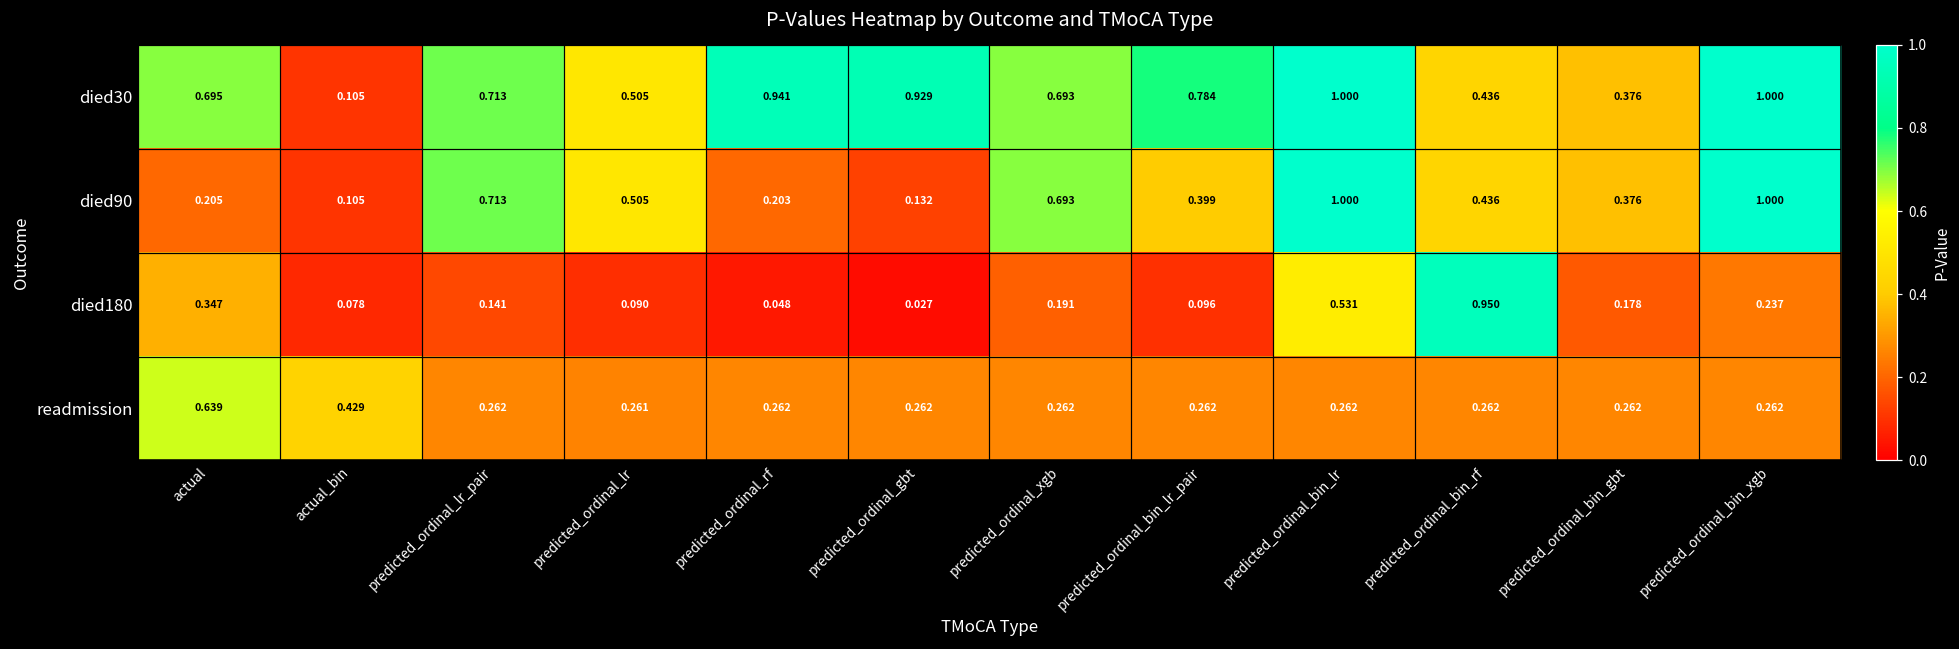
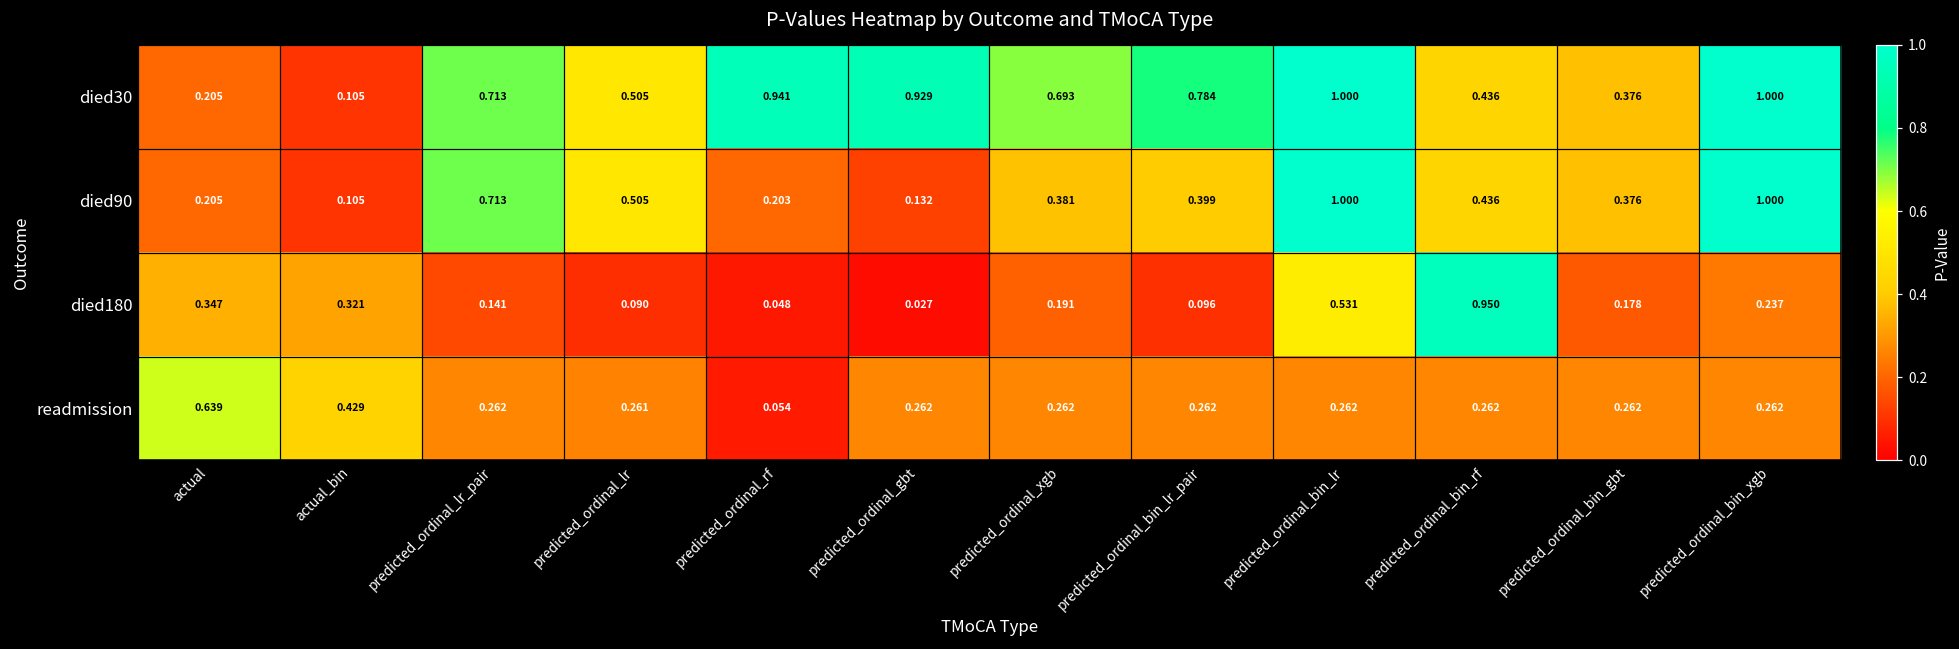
  {
    "died30": {
-     "actual": 0.695,
+     "actual": 0.205,
      "actual_bin": 0.105,
      "predicted_ordinal_lr_pair": 0.713,
      "predicted_ordinal_lr": 0.505,
      "predicted_ordinal_rf": 0.941,
      "predicted_ordinal_gbt": 0.929,
      "predicted_ordinal_xgb": 0.693,
      "predicted_ordinal_bin_lr_pair": 0.784,
      "predicted_ordinal_bin_lr": 1.000,
      "predicted_ordinal_bin_rf": 0.436,
      "predicted_ordinal_bin_gbt": 0.376,
      "predicted_ordinal_bin_xgb": 1.000
    },
    "died90": {
      "actual": 0.205,
      "actual_bin": 0.105,
      "predicted_ordinal_lr_pair": 0.713,
      "predicted_ordinal_lr": 0.505,
      "predicted_ordinal_rf": 0.203,
      "predicted_ordinal_gbt": 0.132,
-     "predicted_ordinal_xgb": 0.693,
+     "predicted_ordinal_xgb": 0.381,
      "predicted_ordinal_bin_lr_pair": 0.399,
      "predicted_ordinal_bin_lr": 1.000,
      "predicted_ordinal_bin_rf": 0.436,
      "predicted_ordinal_bin_gbt": 0.376,
      "predicted_ordinal_bin_xgb": 1.000
    },
    "died180": {
      "actual": 0.347,
-     "actual_bin": 0.078,
+     "actual_bin": 0.321,
      "predicted_ordinal_lr_pair": 0.141,
      "predicted_ordinal_lr": 0.090,
      "predicted_ordinal_rf": 0.048,
      "predicted_ordinal_gbt": 0.027,
      "predicted_ordinal_xgb": 0.191,
      "predicted_ordinal_bin_lr_pair": 0.096,
      "predicted_ordinal_bin_lr": 0.531,
      "predicted_ordinal_bin_rf": 0.950,
      "predicted_ordinal_bin_gbt": 0.178,
      "predicted_ordinal_bin_xgb": 0.237
    },
    "readmission": {
      "actual": 0.639,
      "actual_bin": 0.429,
      "predicted_ordinal_lr_pair": 0.262,
      "predicted_ordinal_lr": 0.261,
-     "predicted_ordinal_rf": 0.262,
+     "predicted_ordinal_rf": 0.054,
      "predicted_ordinal_gbt": 0.262,
      "predicted_ordinal_xgb": 0.262,
      "predicted_ordinal_bin_lr_pair": 0.262,
      "predicted_ordinal_bin_lr": 0.262,
      "predicted_ordinal_bin_rf": 0.262,
      "predicted_ordinal_bin_gbt": 0.262,
      "predicted_ordinal_bin_xgb": 0.262
    }
  }
